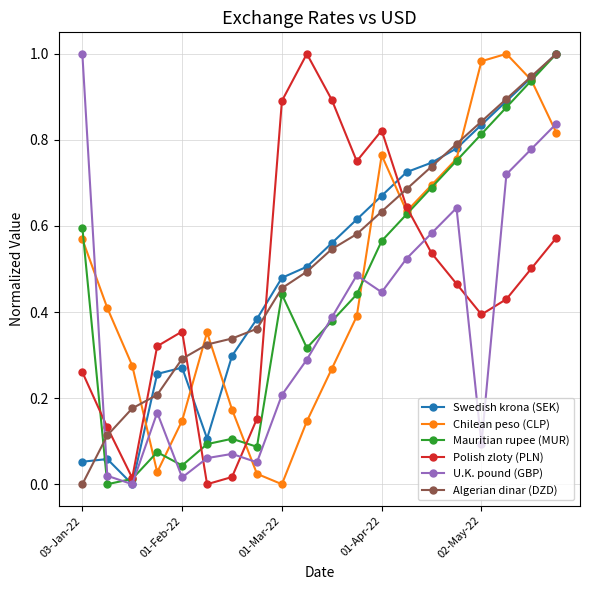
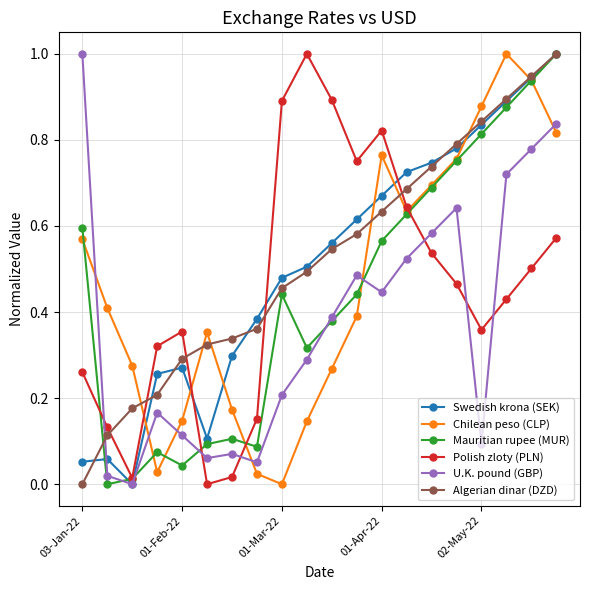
  {
    "Swedish krona (SEK)": {
      "03-Jan-22": 0.05,
      "01-Feb-22": 0.27,
      "01-Mar-22": 0.48,
      "01-Apr-22": 0.67,
      "02-May-22": 0.84
    },
    "Chilean peso (CLP)": {
      "03-Jan-22": 0.57,
      "01-Feb-22": 0.15,
      "01-Mar-22": 0.00,
      "01-Apr-22": 0.76,
-     "02-May-22": 0.98
+     "02-May-22": 0.88
    },
    "Mauritian rupee (MUR)": {
      "03-Jan-22": 0.60,
      "01-Feb-22": 0.04,
      "01-Mar-22": 0.44,
      "01-Apr-22": 0.57,
      "02-May-22": 0.81
    },
    "Polish zloty (PLN)": {
      "03-Jan-22": 0.26,
      "01-Feb-22": 0.35,
      "01-Mar-22": 0.89,
      "01-Apr-22": 0.82,
-     "02-May-22": 0.39
+     "02-May-22": 0.36
    },
    "U.K. pound (GBP)": {
      "03-Jan-22": 1.00,
-     "01-Feb-22": 0.02,
+     "01-Feb-22": 0.11,
      "01-Mar-22": 0.21,
      "01-Apr-22": 0.45
    },
    "Algerian dinar (DZD)": {
      "03-Jan-22": 0.00,
      "01-Feb-22": 0.29,
      "01-Mar-22": 0.46,
      "01-Apr-22": 0.63,
      "02-May-22": 0.84
    }
  }
